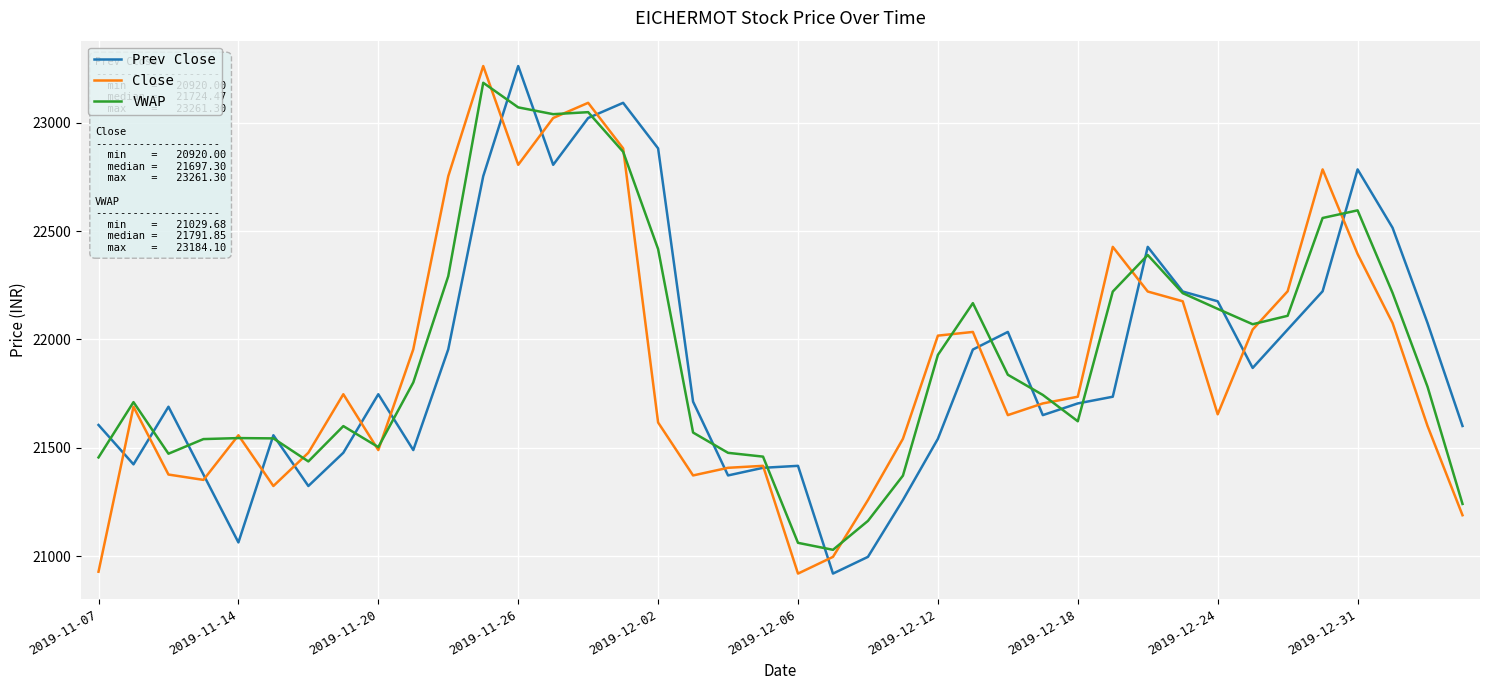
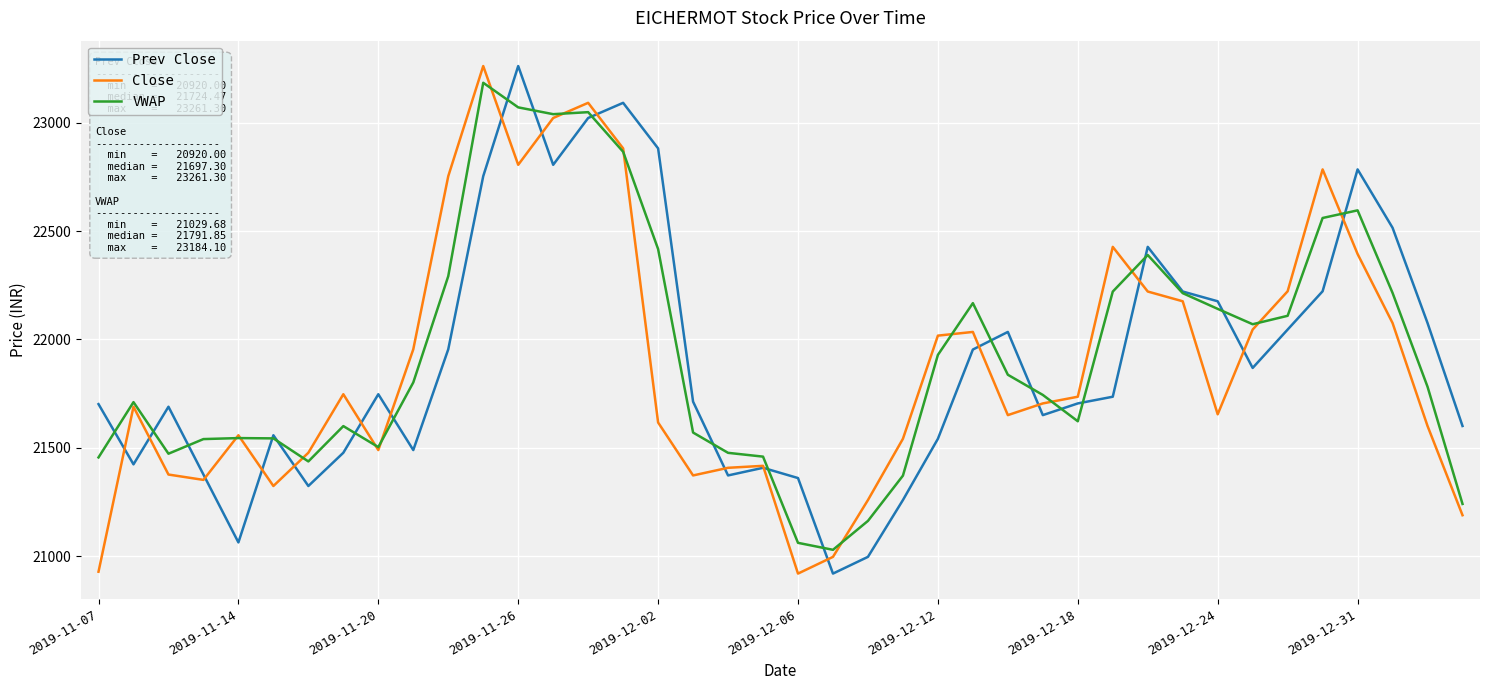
  {
    "Prev Close": {
-     "2019-11-07": 21610,
+     "2019-11-07": 21700,
      "2019-11-14": 21060,
      "2019-11-20": 21750,
      "2019-11-26": 23260,
      "2019-12-02": 22880,
-     "2019-12-06": 21420,
+     "2019-12-06": 21360,
      "2019-12-12": 21540,
      "2019-12-18": 21700,
      "2019-12-24": 22180,
      "2019-12-31": 22780
    },
    "Close": {
      "2019-11-07": 20930,
      "2019-11-14": 21560,
      "2019-11-20": 21490,
      "2019-11-26": 22810,
      "2019-12-02": 21620,
      "2019-12-06": 20920,
      "2019-12-12": 22020,
      "2019-12-18": 21740,
      "2019-12-24": 21650,
      "2019-12-31": 22390
    },
    "VWAP": {
      "2019-11-07": 21460,
      "2019-11-14": 21550,
      "2019-11-20": 21500,
      "2019-11-26": 23070,
      "2019-12-02": 22420,
      "2019-12-06": 21060,
      "2019-12-12": 21930,
      "2019-12-18": 21620,
      "2019-12-24": 22140,
      "2019-12-31": 22600
    }
  }
